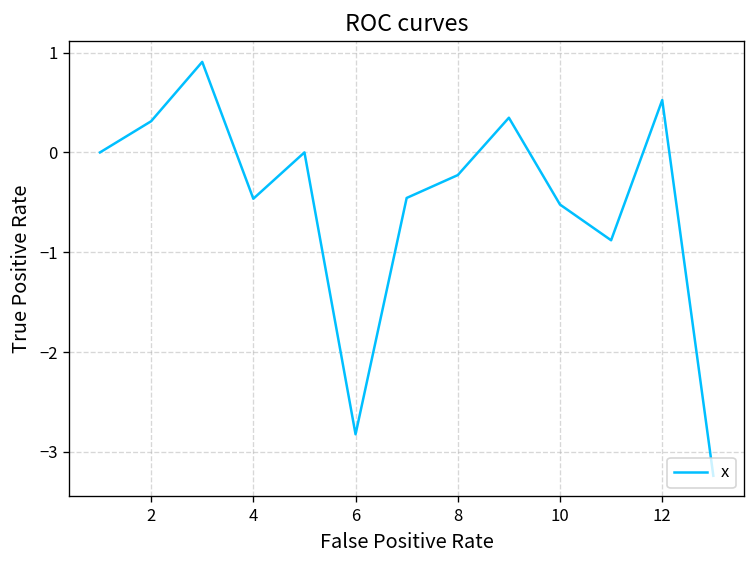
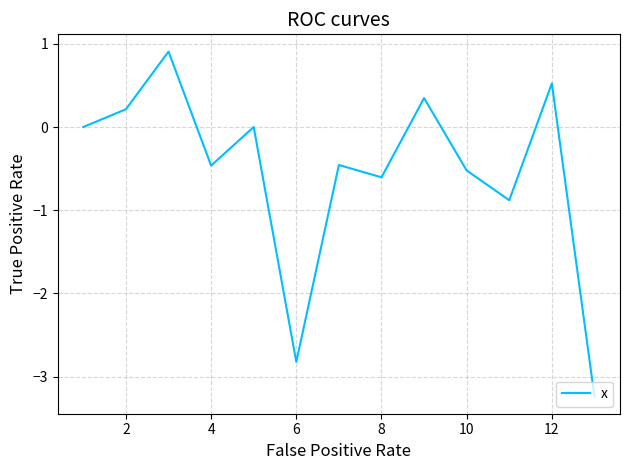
  {
-   "2": 0.3,
+   "2": 0.2,
    "4": -0.5,
    "6": -2.8,
-   "8": -0.2,
+   "8": -0.6,
    "10": -0.5,
    "12": 0.5
  }
